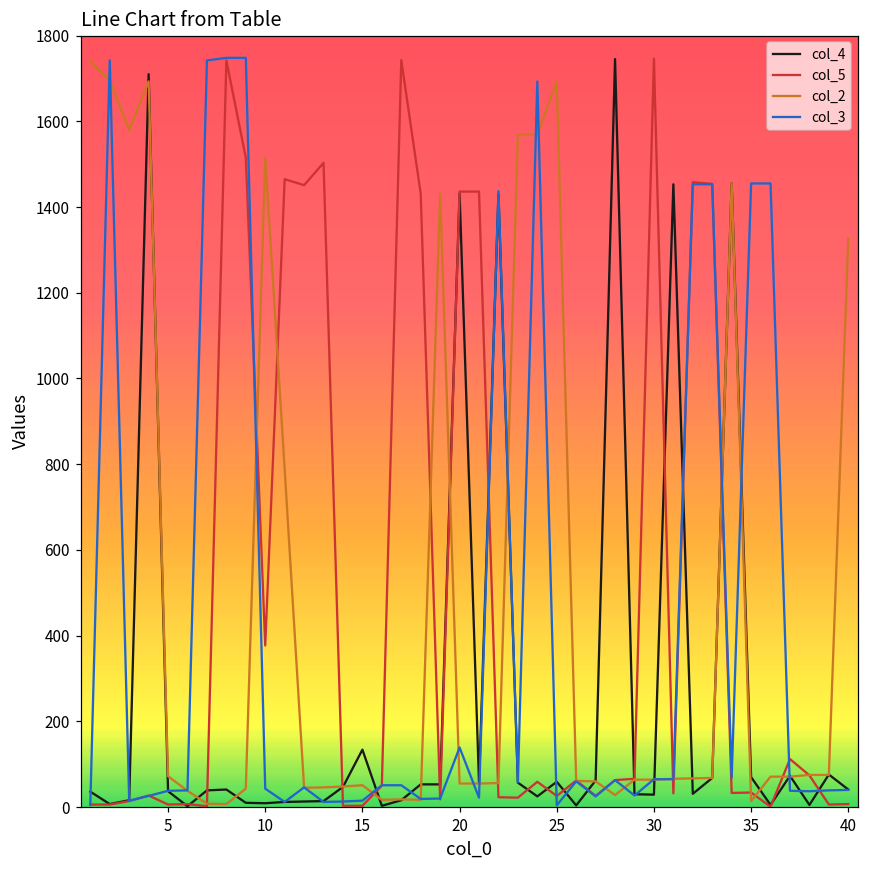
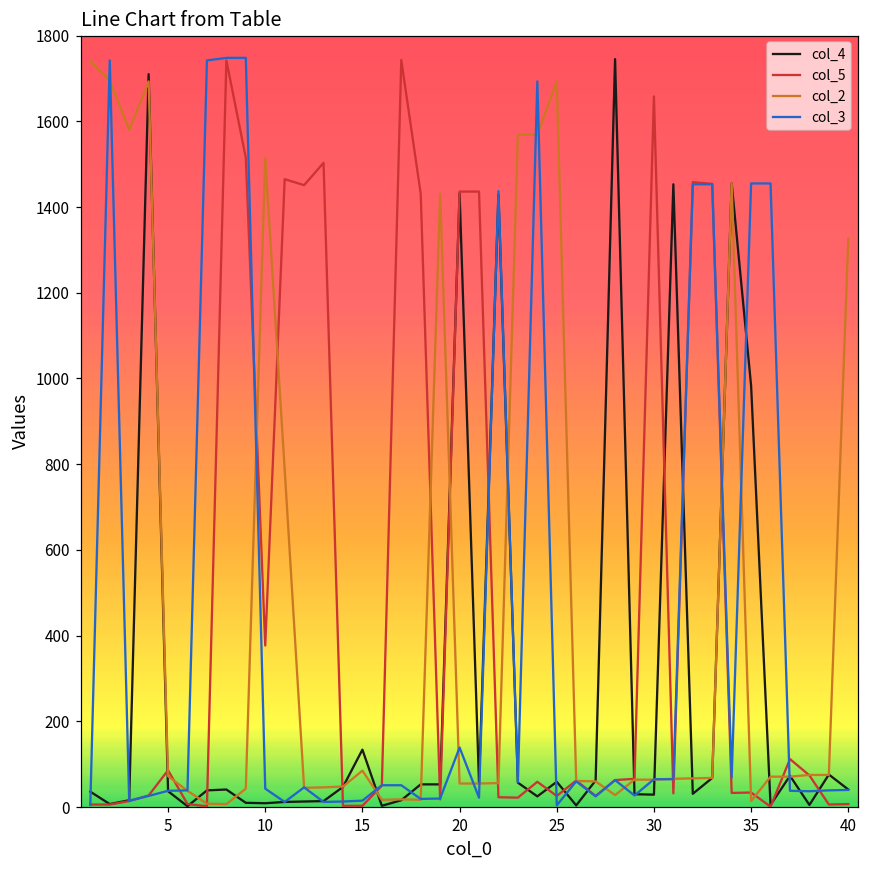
  {
    "col_4": {
      "10": 10,
      "15": 130,
      "25": 60,
      "30": 30,
-     "35": 70
+     "35": 980
    },
    "col_5": {
-     "5": 10,
+     "5": 90,
      "10": 380,
      "15": 0,
      "25": 30,
-     "30": 1750,
+     "30": 1660,
      "35": 30,
      "40": 10
    },
    "col_2": {
      "5": 70,
      "10": 1520,
-     "15": 50,
+     "15": 90,
      "20": 60,
      "25": 1690,
      "35": 10,
      "40": 1330
    },
    "col_3": {
      "10": 40,
      "15": 20,
      "20": 140,
      "25": 0,
      "35": 1460
    }
  }
